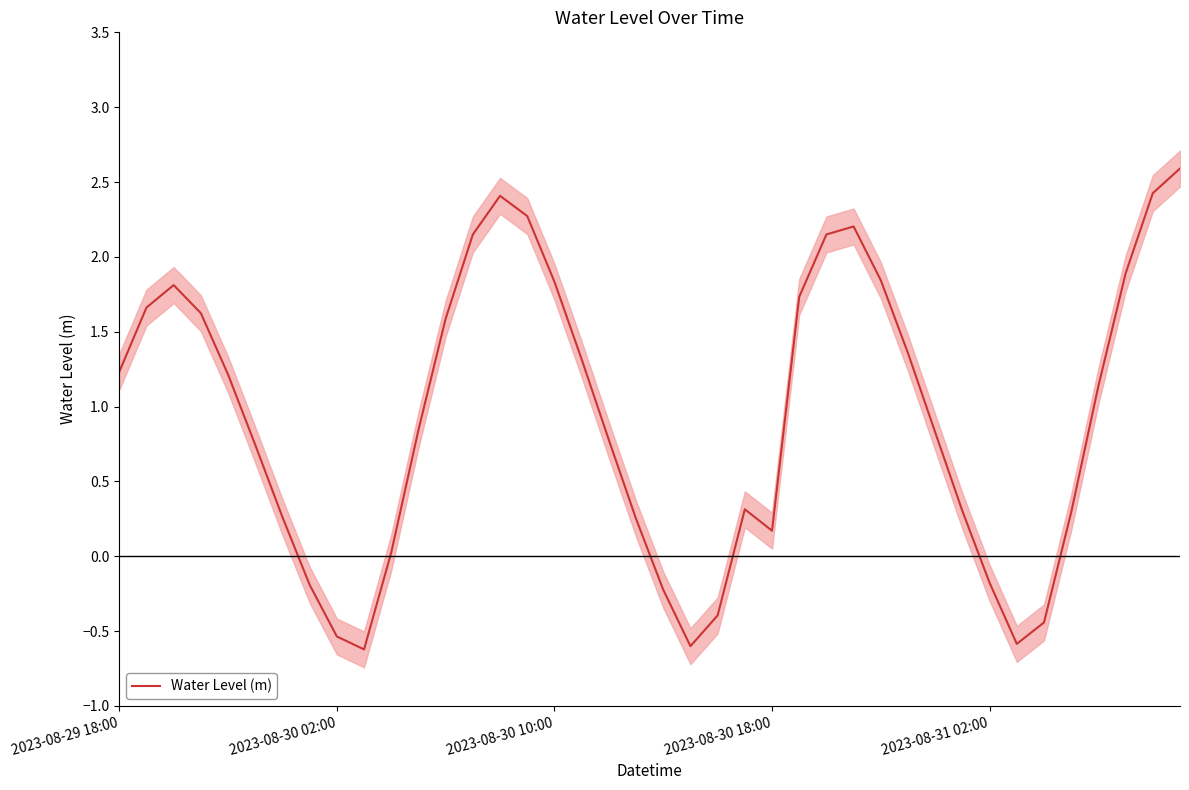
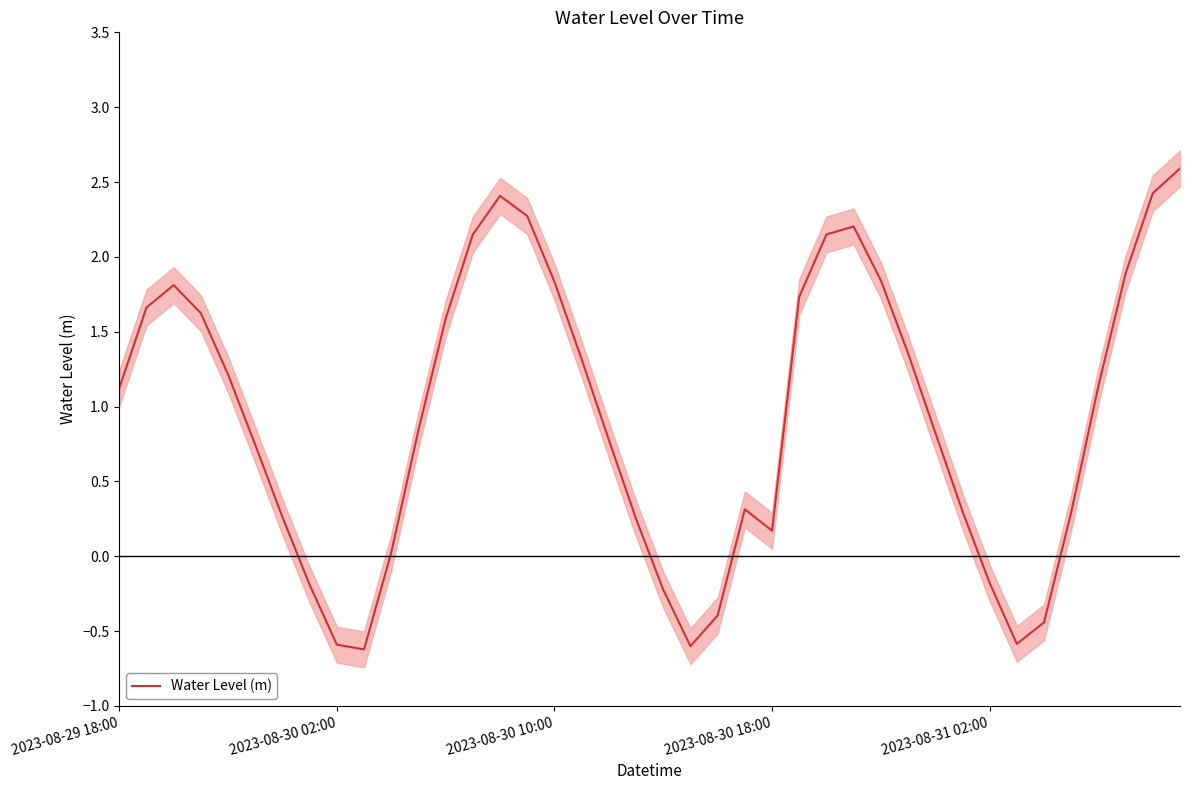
  {
    "Water Level (m)": {
-     "2023-08-29 18:00": 1.23,
-     "2023-08-30 02:00": -0.54,
+     "2023-08-29 18:00": 1.12,
+     "2023-08-30 02:00": -0.59,
      "2023-08-30 10:00": 1.83,
      "2023-08-30 18:00": 0.17,
      "2023-08-31 02:00": -0.18
    }
  }
